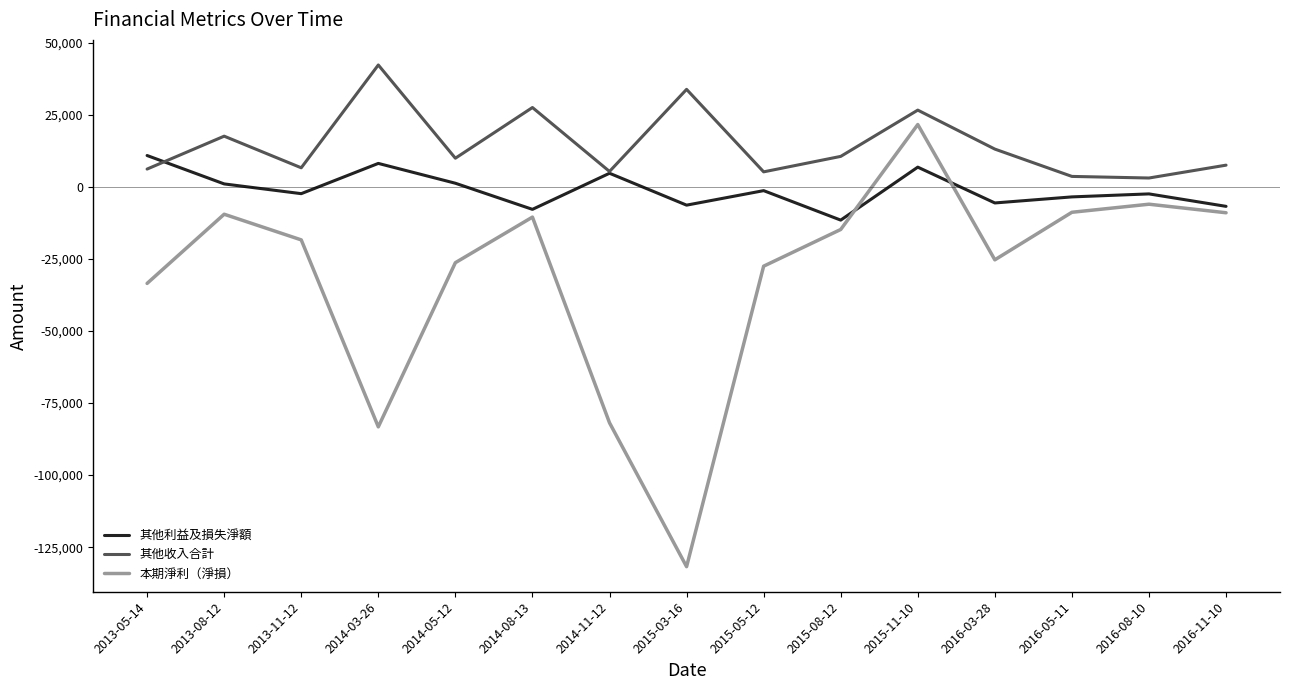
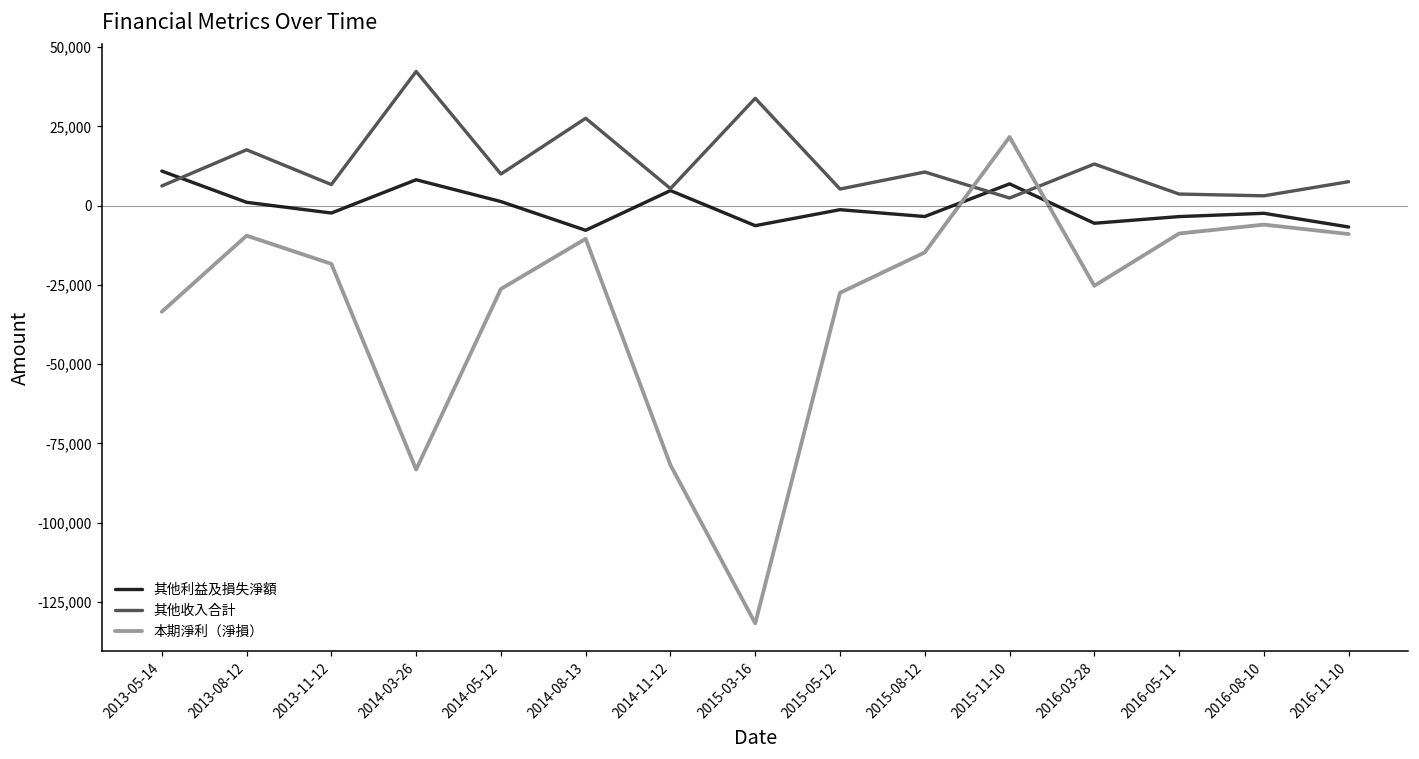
  {
    "其他利益及損失淨額": {
      "2013-05-14": "11,000",
      "2013-08-12": "1,000",
      "2013-11-12": "-2,000",
      "2014-03-26": "8,000",
      "2014-05-12": "1,000",
      "2014-08-13": "-8,000",
      "2015-03-16": "-6,000",
      "2015-05-12": "-1,000",
-     "2015-08-12": "-12,000",
+     "2015-08-12": "-3,000",
      "2015-11-10": "7,000",
      "2016-03-28": "-6,000",
      "2016-05-11": "-3,000",
      "2016-08-10": "-2,000",
      "2016-11-10": "-7,000"
    },
    "其他收入合計": {
      "2013-05-14": "6,000",
      "2013-08-12": "18,000",
      "2013-11-12": "7,000",
      "2014-03-26": "42,000",
      "2014-05-12": "10,000",
      "2014-08-13": "28,000",
      "2015-03-16": "34,000",
      "2015-05-12": "5,000",
      "2015-08-12": "11,000",
-     "2015-11-10": "27,000",
+     "2015-11-10": "2,000",
      "2016-03-28": "13,000",
      "2016-05-11": "4,000",
      "2016-08-10": "3,000",
      "2016-11-10": "8,000"
    },
    "本期淨利（淨損）": {
      "2013-05-14": "-33,000",
      "2013-08-12": "-9,000",
      "2013-11-12": "-18,000",
      "2014-03-26": "-83,000",
      "2014-05-12": "-26,000",
      "2014-08-13": "-10,000",
      "2014-11-12": "-82,000",
      "2015-03-16": "-132,000",
      "2015-05-12": "-28,000",
      "2015-08-12": "-15,000",
      "2015-11-10": "22,000",
      "2016-03-28": "-25,000",
      "2016-05-11": "-9,000",
      "2016-08-10": "-6,000",
      "2016-11-10": "-9,000"
    }
  }
